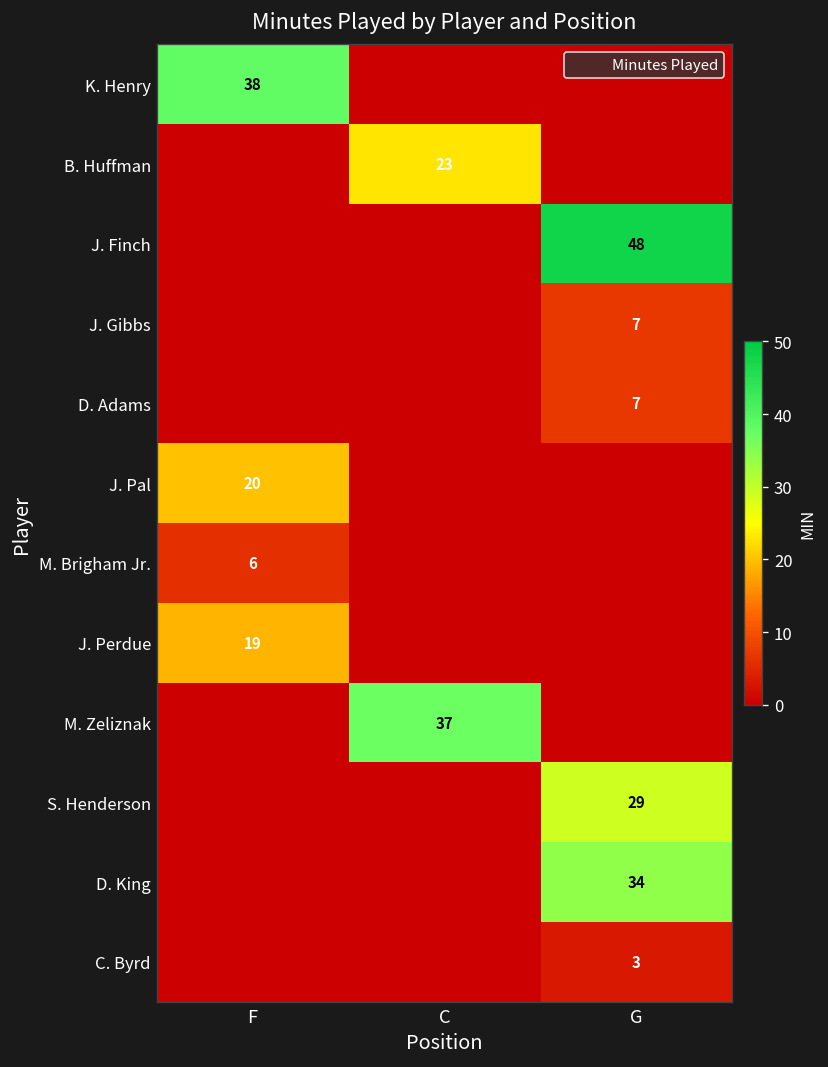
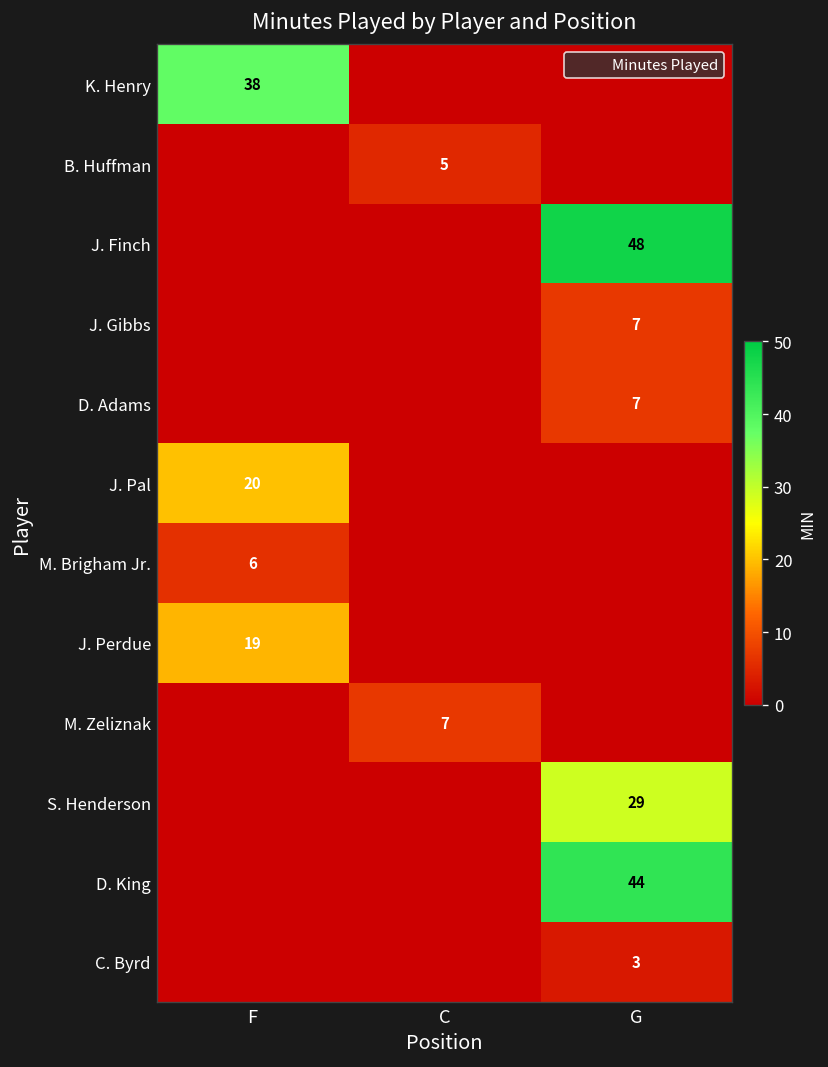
  {
    "K. Henry": {
      "F": 38
    },
    "B. Huffman": {
-     "C": 23
+     "C": 5
    },
    "J. Finch": {
      "G": 48
    },
    "J. Gibbs": {
      "G": 7
    },
    "D. Adams": {
      "G": 7
    },
    "J. Pal": {
      "F": 20
    },
    "M. Brigham Jr.": {
      "F": 6
    },
    "J. Perdue": {
      "F": 19
    },
    "M. Zeliznak": {
-     "C": 37
+     "C": 7
    },
    "S. Henderson": {
      "G": 29
    },
    "D. King": {
-     "G": 34
+     "G": 44
    },
    "C. Byrd": {
      "G": 3
    }
  }
